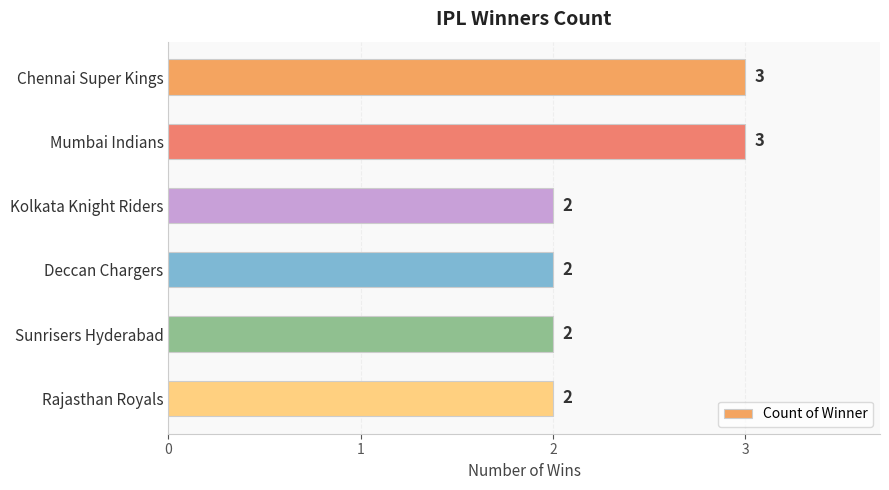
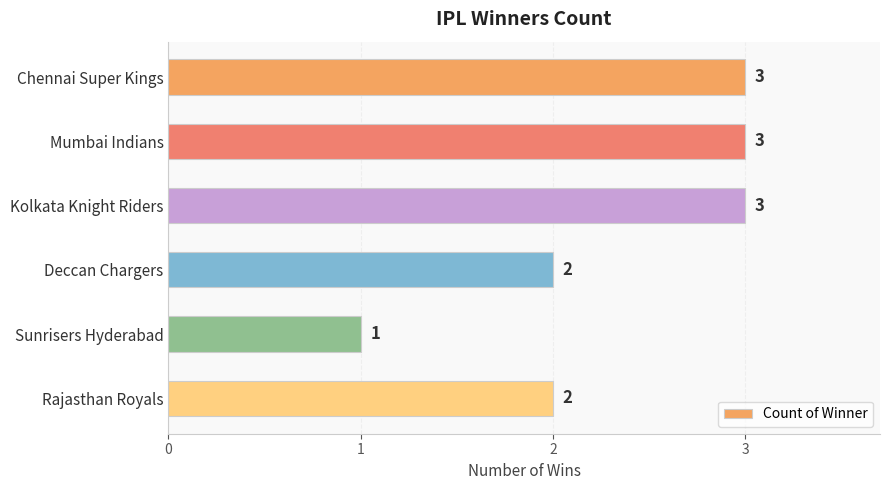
  {
    "Chennai Super Kings": 3,
    "Mumbai Indians": 3,
-   "Kolkata Knight Riders": 2,
+   "Kolkata Knight Riders": 3,
    "Deccan Chargers": 2,
-   "Sunrisers Hyderabad": 2,
+   "Sunrisers Hyderabad": 1,
    "Rajasthan Royals": 2
  }
